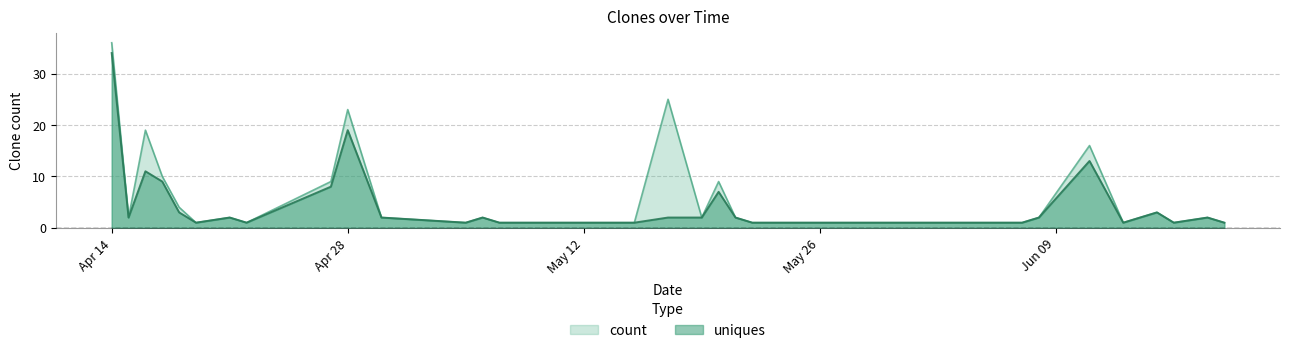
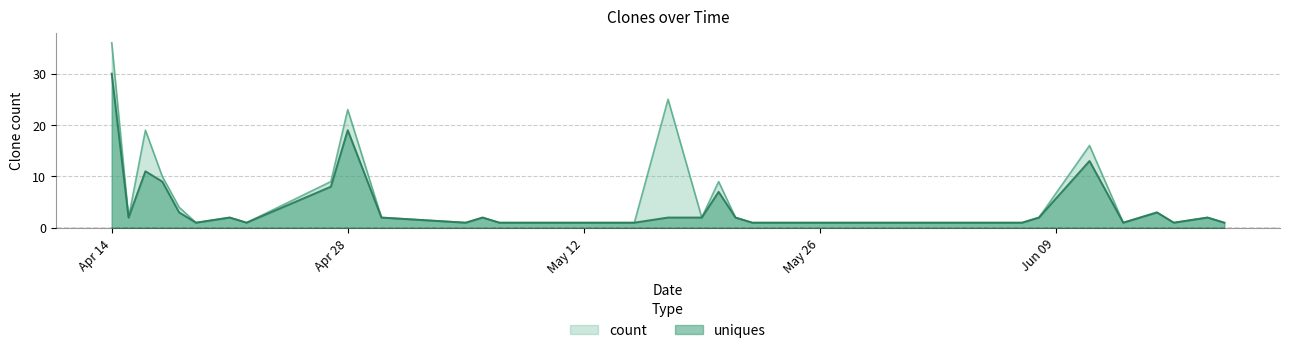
  {
    "count": {
      "Apr 14": 36,
      "Apr 28": 23
    },
    "uniques": {
-     "Apr 14": 34,
+     "Apr 14": 30,
      "Apr 28": 19
    }
  }
